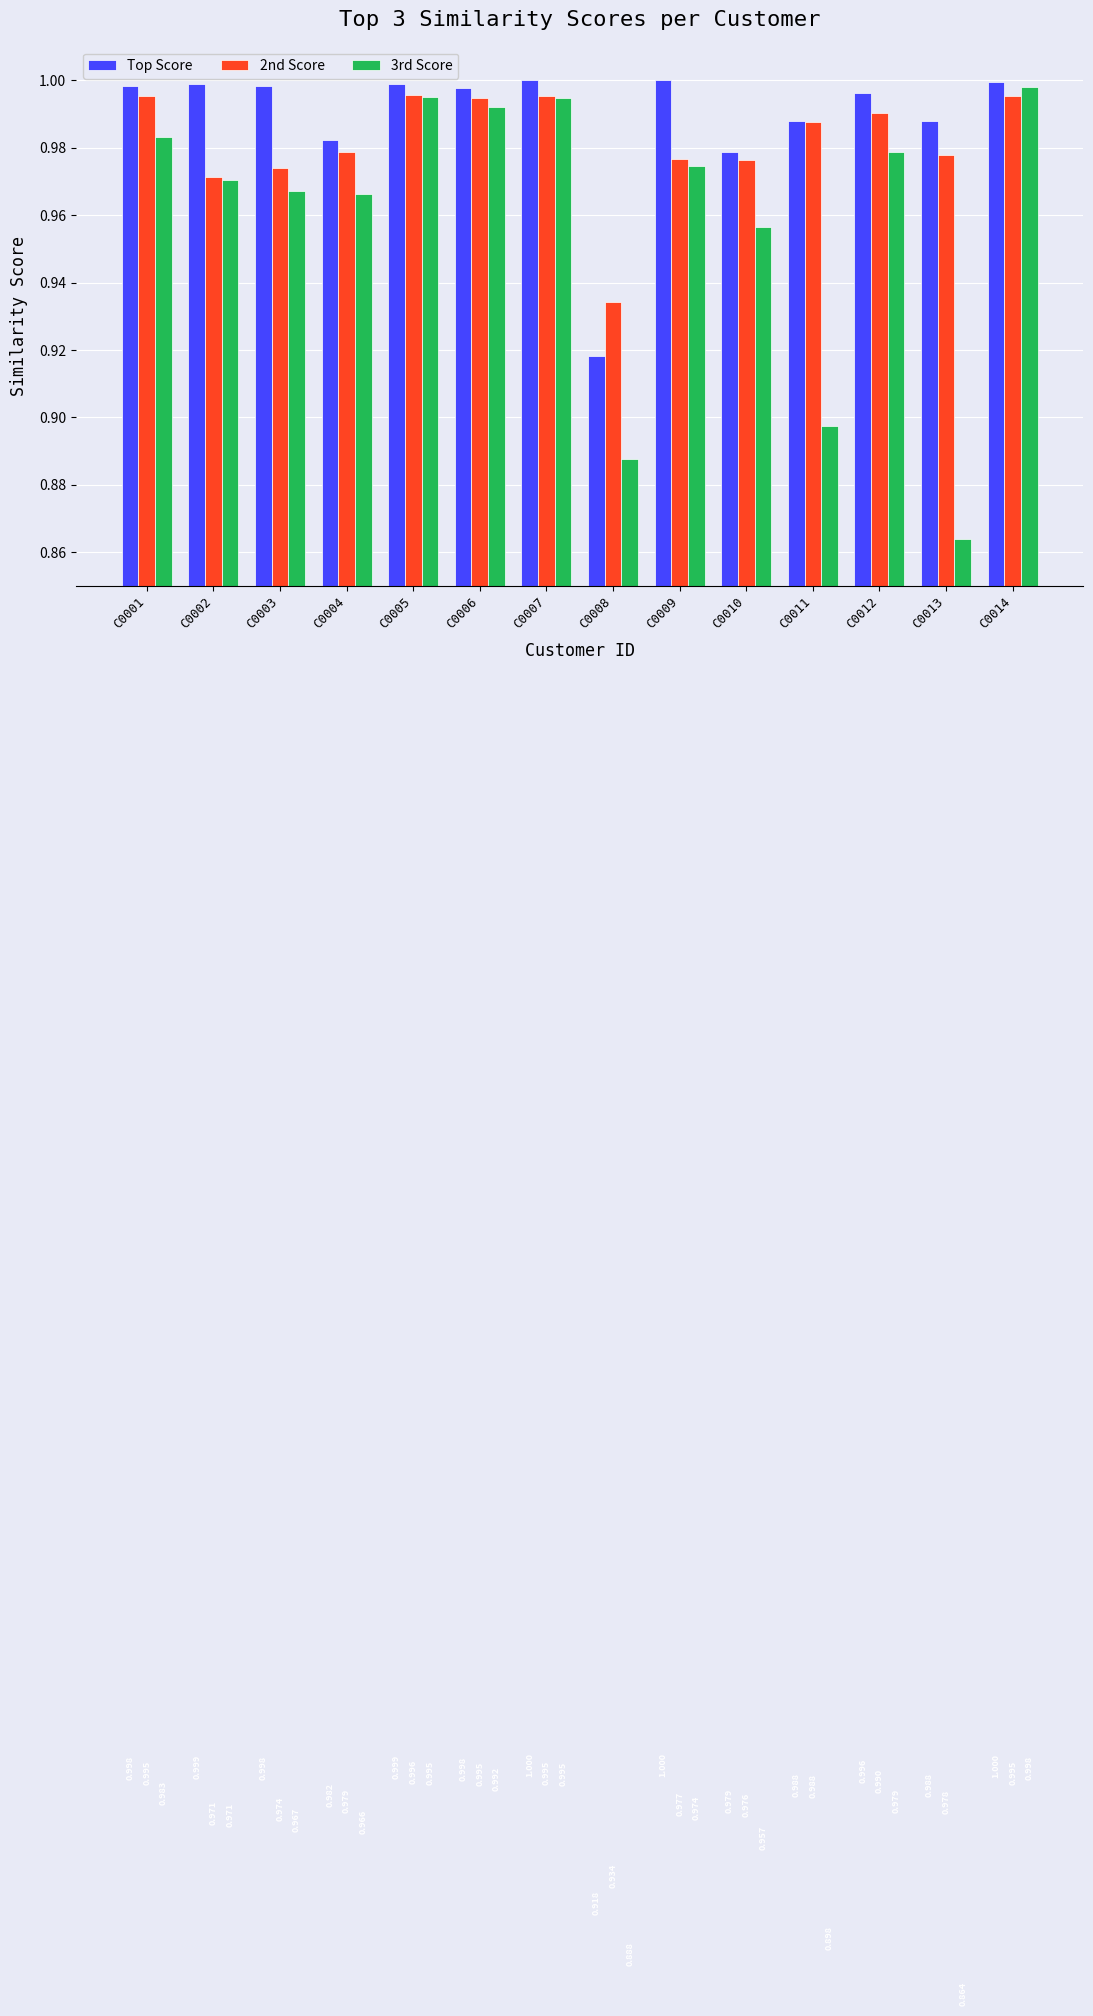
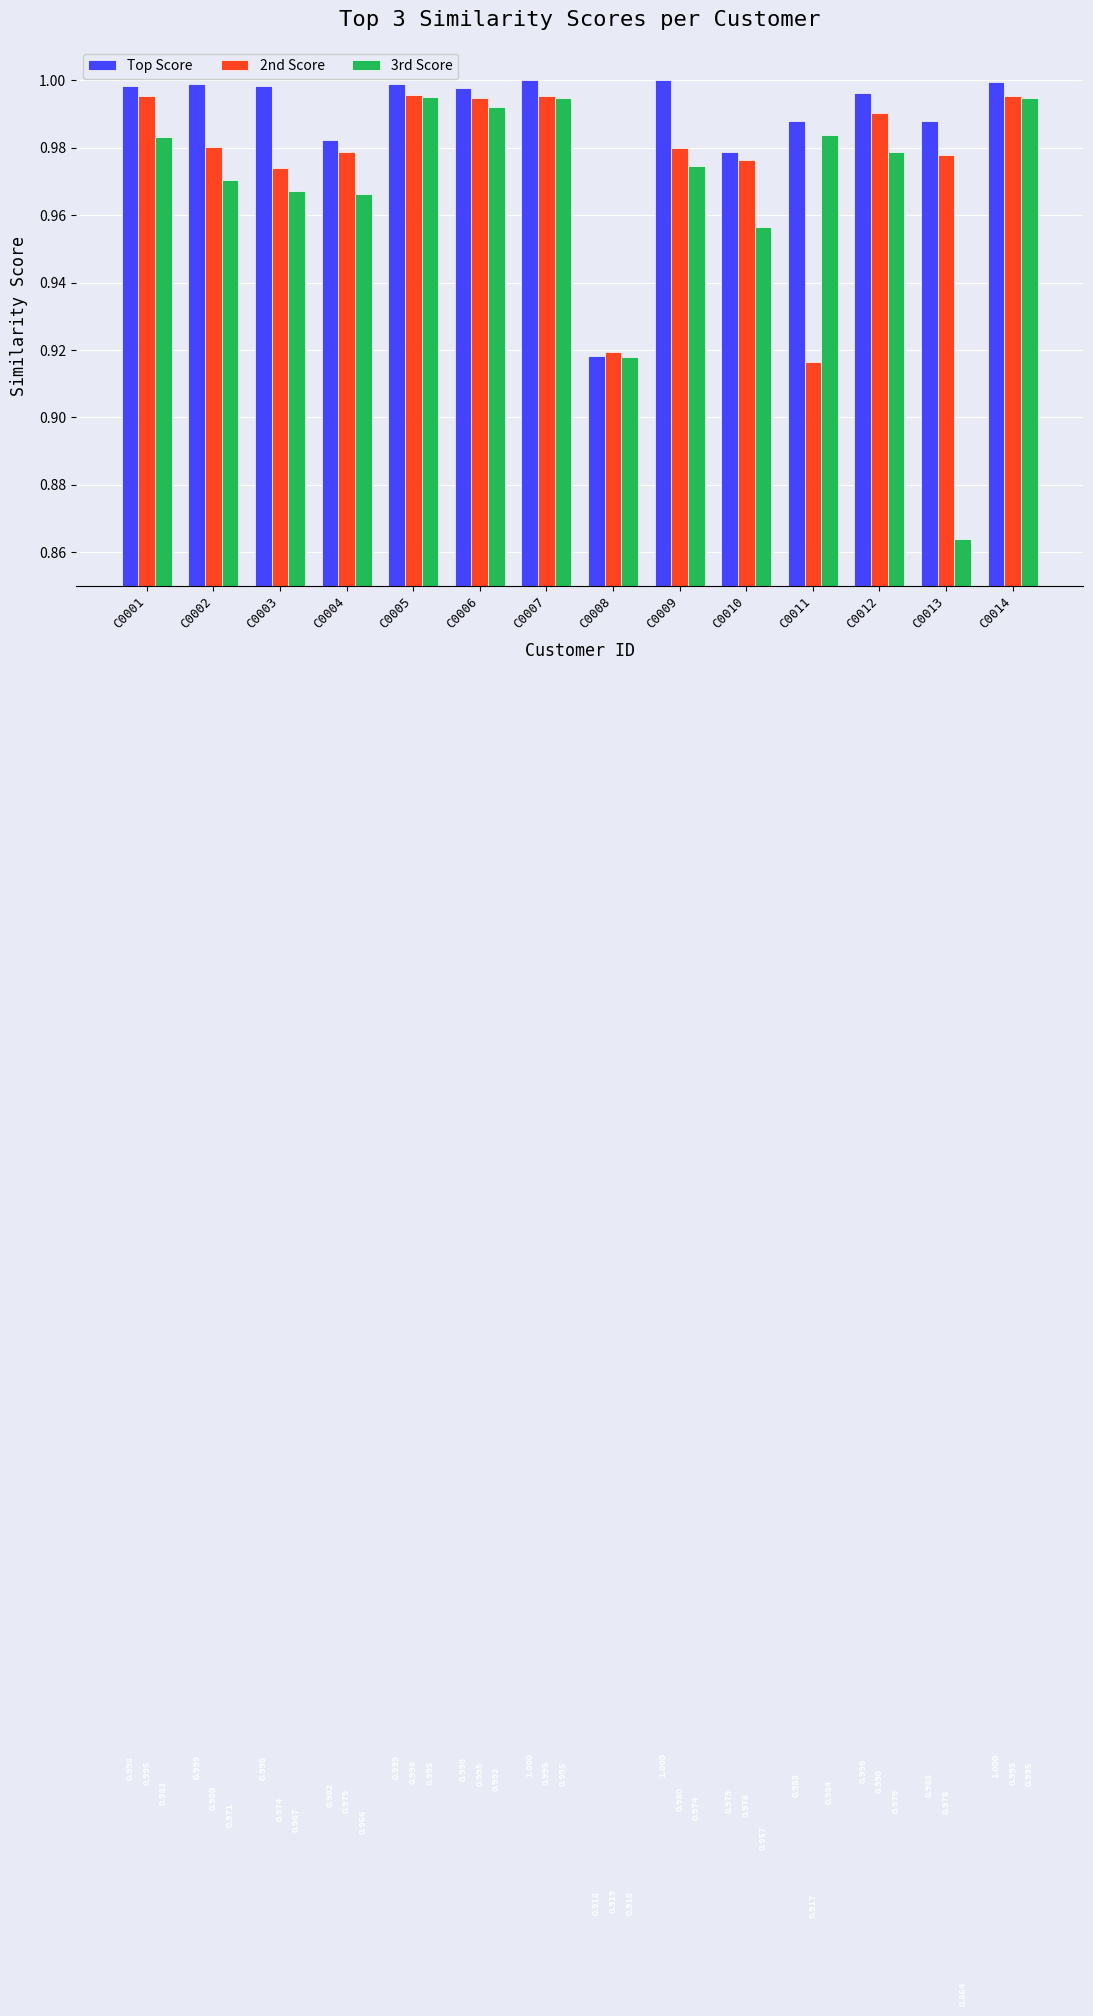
  {
    "Top Score": {
      "C0001": 0.998,
      "C0002": 0.999,
      "C0003": 0.998,
      "C0004": 0.982,
      "C0005": 0.999,
      "C0006": 0.998,
      "C0007": 1.000,
      "C0008": 0.918,
      "C0009": 1.000,
      "C0010": 0.979,
      "C0011": 0.988,
      "C0012": 0.996,
      "C0013": 0.988,
      "C0014": 1.000
    },
    "2nd Score": {
      "C0001": 0.995,
-     "C0002": 0.971,
+     "C0002": 0.980,
      "C0003": 0.974,
      "C0004": 0.979,
      "C0005": 0.996,
      "C0006": 0.995,
      "C0007": 0.995,
-     "C0008": 0.934,
-     "C0009": 0.977,
+     "C0008": 0.919,
+     "C0009": 0.980,
      "C0010": 0.976,
-     "C0011": 0.988,
+     "C0011": 0.917,
      "C0012": 0.990,
      "C0013": 0.978,
      "C0014": 0.995
    },
    "3rd Score": {
      "C0001": 0.983,
      "C0002": 0.971,
      "C0003": 0.967,
      "C0004": 0.966,
      "C0005": 0.995,
      "C0006": 0.992,
      "C0007": 0.995,
-     "C0008": 0.888,
+     "C0008": 0.918,
      "C0009": 0.974,
      "C0010": 0.957,
-     "C0011": 0.898,
+     "C0011": 0.984,
      "C0012": 0.979,
      "C0013": 0.864,
-     "C0014": 0.998
+     "C0014": 0.995
    }
  }
